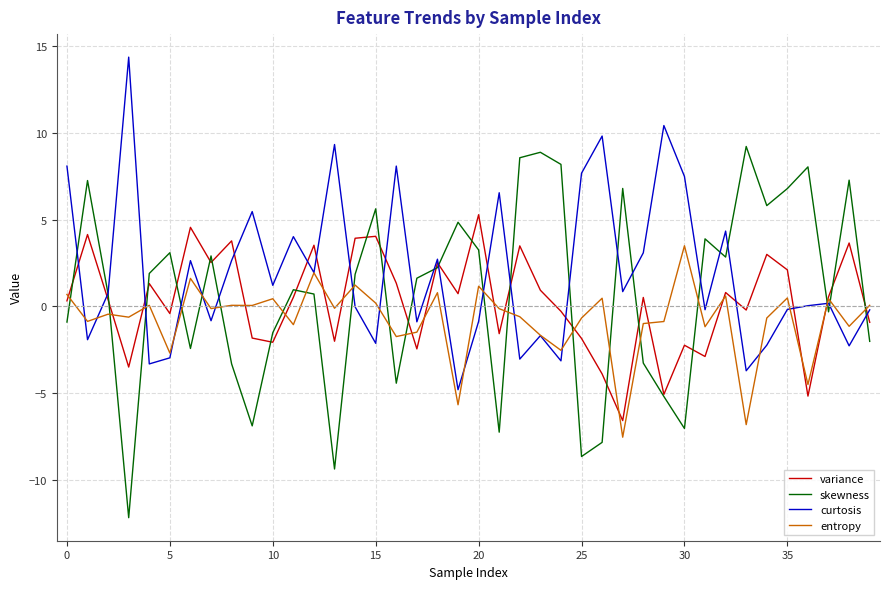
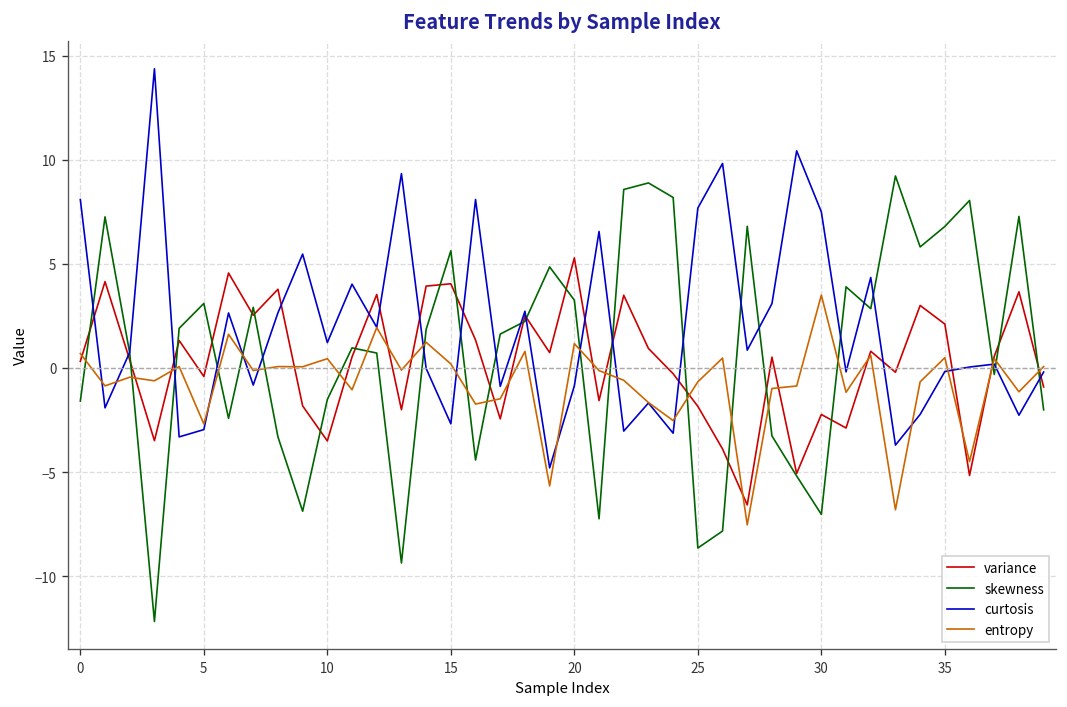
  {
    "variance": {
      "0": 0.3,
      "5": -0.4,
-     "10": -2.1,
+     "10": -3.5,
      "15": 4.0,
      "20": 5.3,
      "25": -1.8,
      "30": -2.2,
      "35": 2.1
    },
    "skewness": {
-     "0": -0.9,
+     "0": -1.6,
      "5": 3.1,
      "10": -1.5,
      "15": 5.6,
      "20": 3.3,
      "25": -8.6,
      "30": -7.0,
      "35": 6.8
    },
    "curtosis": {
      "0": 8.1,
      "5": -3.0,
      "10": 1.2,
-     "15": -2.1,
+     "15": -2.7,
      "20": -0.9,
      "25": 7.7,
      "30": 7.5,
      "35": -0.2
    },
    "entropy": {
      "0": 0.7,
      "5": -2.7,
      "10": 0.4,
      "15": 0.2,
      "20": 1.2,
      "25": -0.7,
      "30": 3.5,
      "35": 0.5
    }
  }
